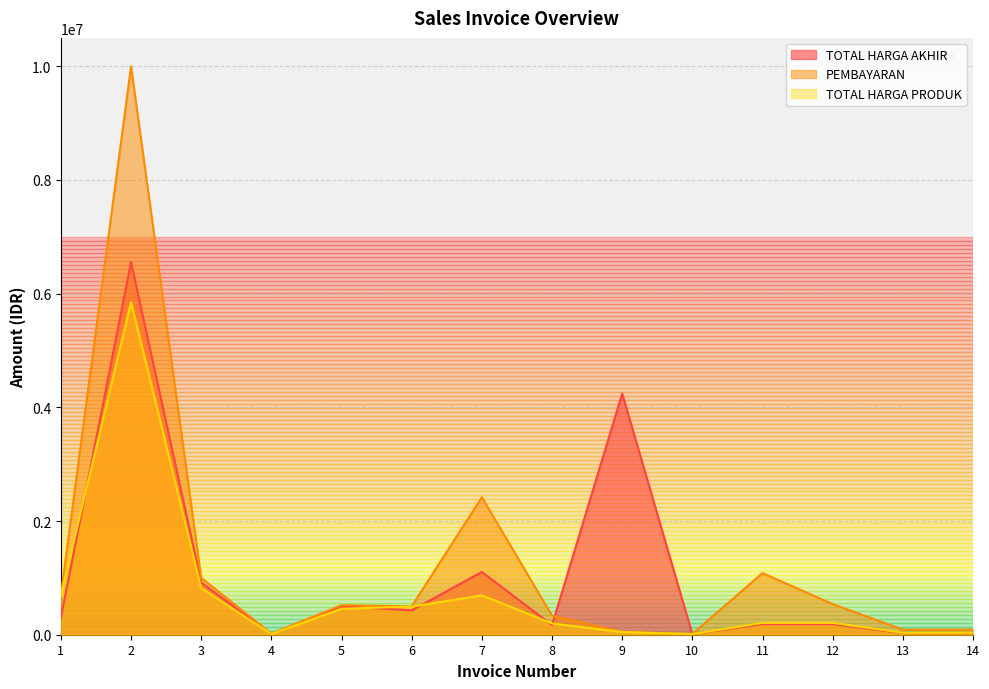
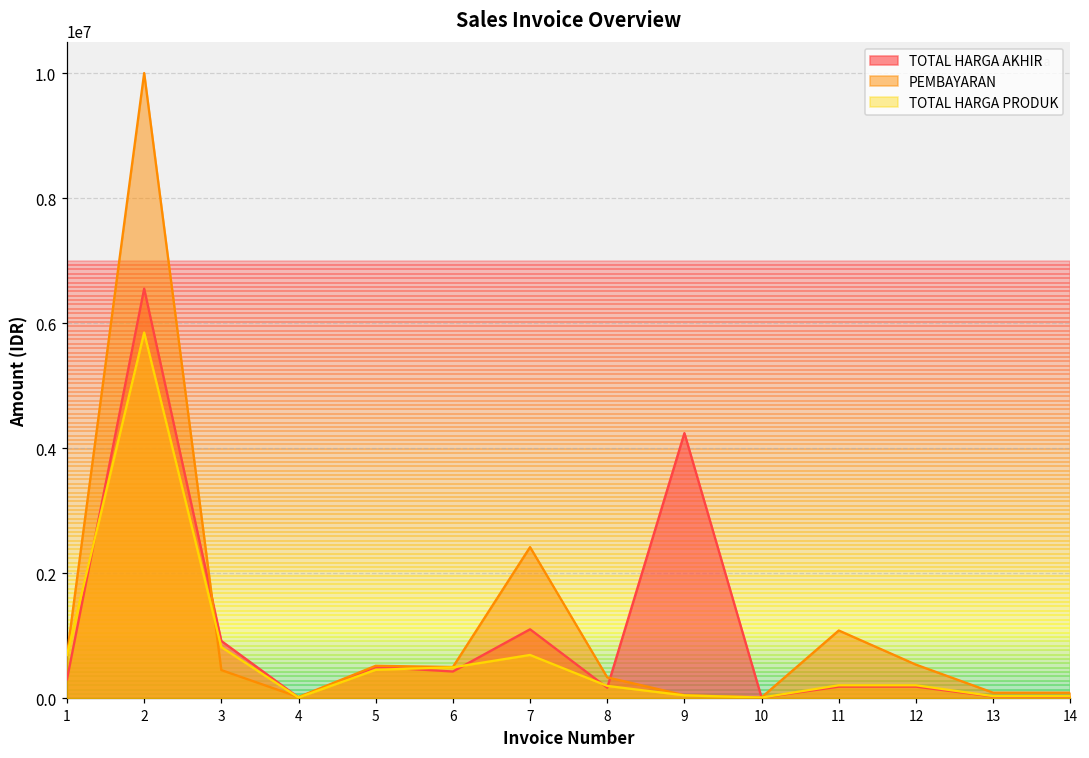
  {
    "TOTAL HARGA AKHIR": {
      "1": 300000,
      "2": 6600000,
      "3": 900000,
      "6": 400000,
      "7": 1100000,
      "9": 4200000
    },
    "PEMBAYARAN": {
      "2": 10000000,
-     "3": 1000000,
+     "3": 500000,
      "7": 2400000,
      "8": 300000,
      "11": 1100000,
      "12": 500000,
      "13": 100000,
      "14": 100000
    },
    "TOTAL HARGA PRODUK": {
      "2": 5900000,
      "3": 800000,
      "5": 500000,
      "7": 700000
    }
  }
